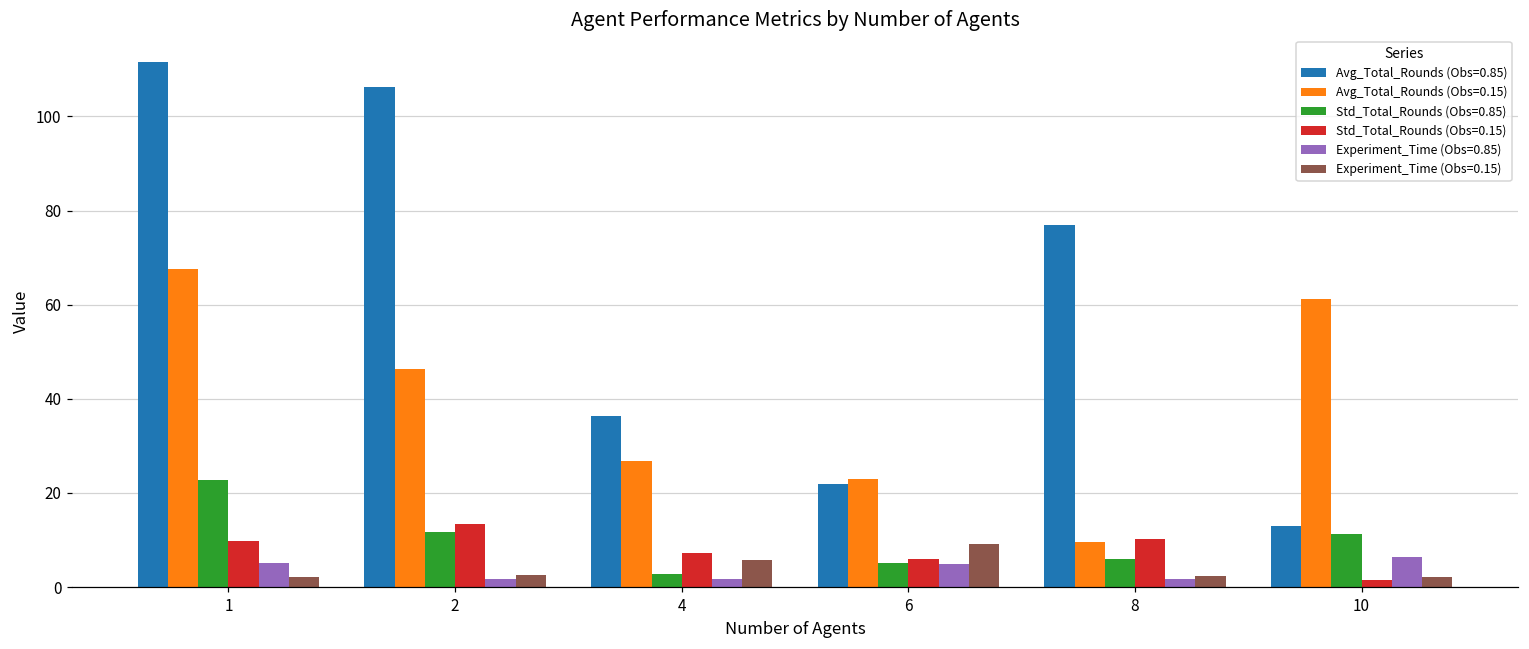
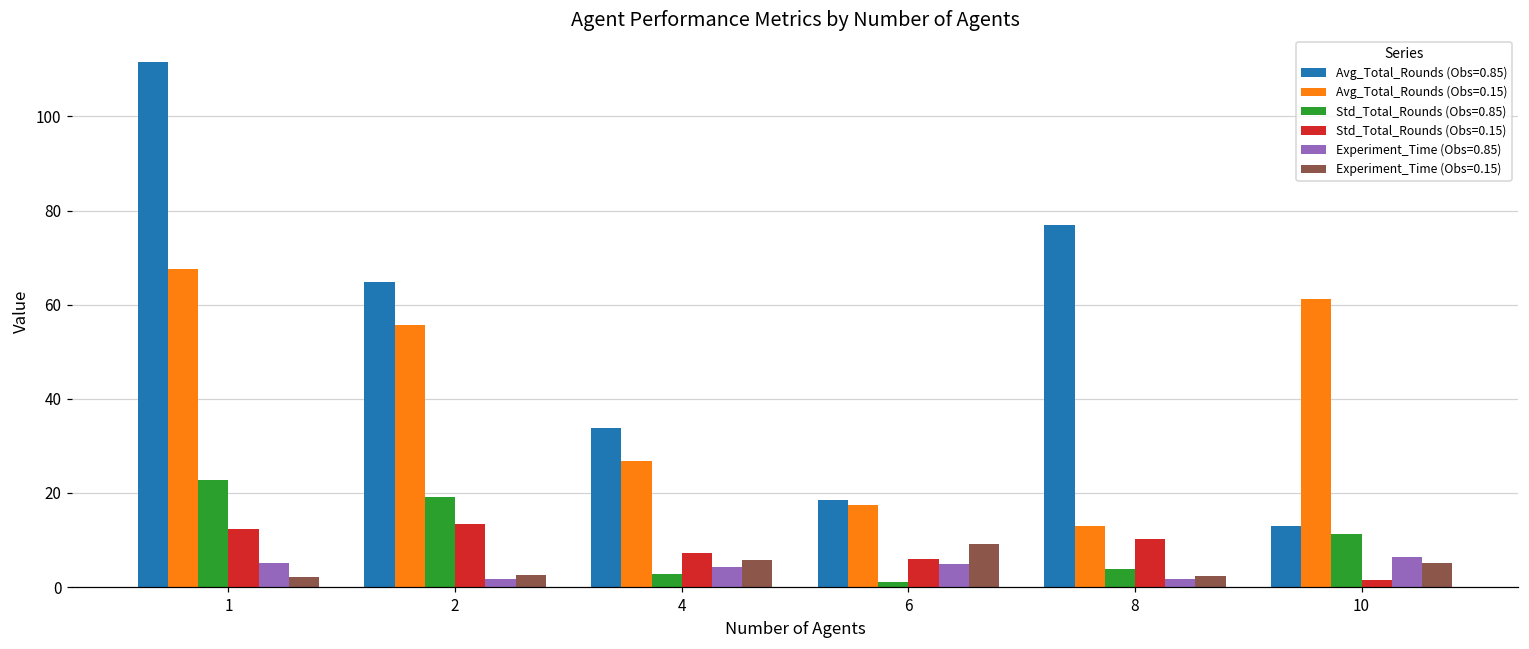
  {
    "Avg_Total_Rounds (Obs=0.85)": {
      "1": 112,
-     "2": 106,
-     "4": 36,
-     "6": 22,
+     "2": 65,
+     "4": 34,
+     "6": 19,
      "8": 77,
      "10": 13
    },
    "Avg_Total_Rounds (Obs=0.15)": {
      "1": 68,
-     "2": 46,
+     "2": 56,
      "4": 27,
-     "6": 23,
-     "8": 10,
+     "6": 17,
+     "8": 13,
      "10": 61
    },
    "Std_Total_Rounds (Obs=0.85)": {
      "1": 23,
-     "2": 12,
+     "2": 19,
      "4": 3,
-     "6": 5,
-     "8": 6,
+     "6": 1,
+     "8": 4,
      "10": 11
    },
    "Std_Total_Rounds (Obs=0.15)": {
-     "1": 10,
+     "1": 12,
      "2": 13,
      "4": 7,
      "6": 6,
      "8": 10,
      "10": 2
    },
    "Experiment_Time (Obs=0.85)": {
      "1": 5,
      "2": 2,
-     "4": 2,
+     "4": 4,
      "6": 5,
      "8": 2,
      "10": 6
    },
    "Experiment_Time (Obs=0.15)": {
      "1": 2,
      "2": 3,
      "4": 6,
      "6": 9,
      "8": 2,
-     "10": 2
+     "10": 5
    }
  }
